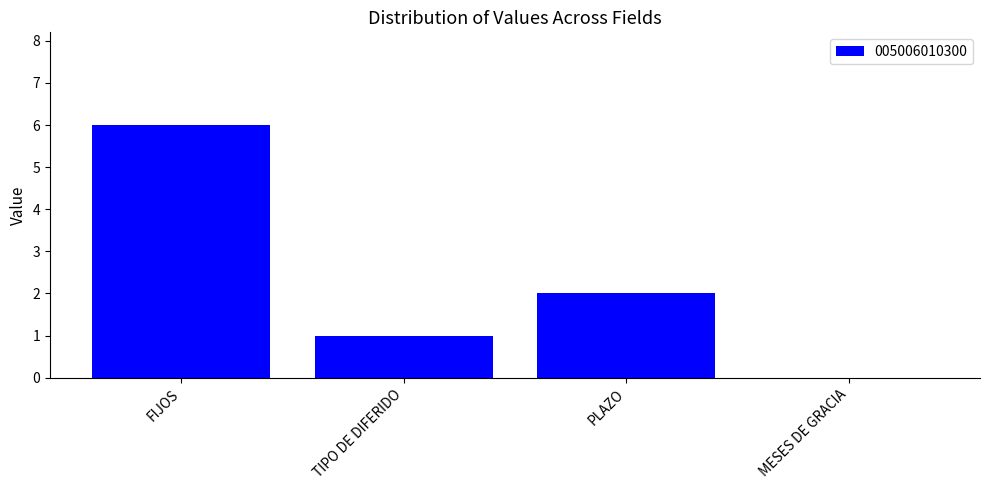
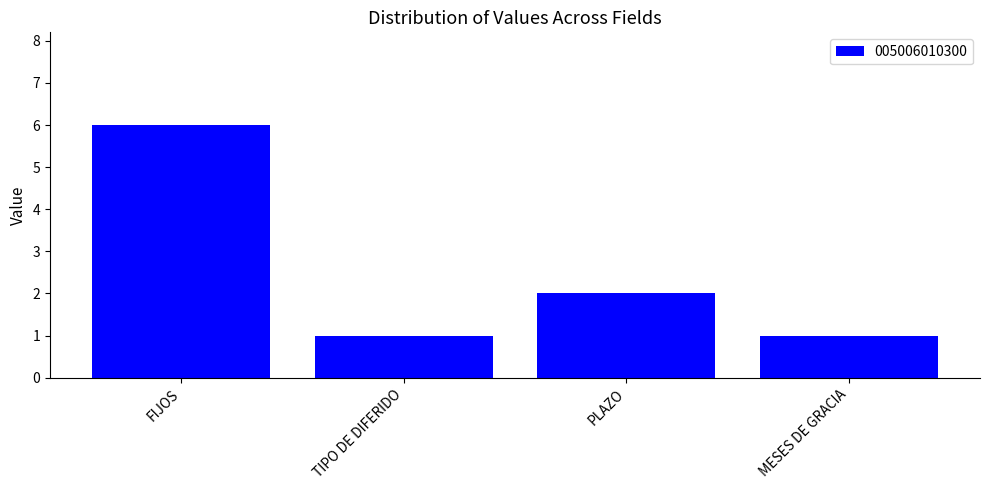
  {
    "FIJOS": 6,
    "TIPO DE DIFERIDO": 1,
    "PLAZO": 2,
-   "MESES DE GRACIA": 0
+   "MESES DE GRACIA": 1
  }
